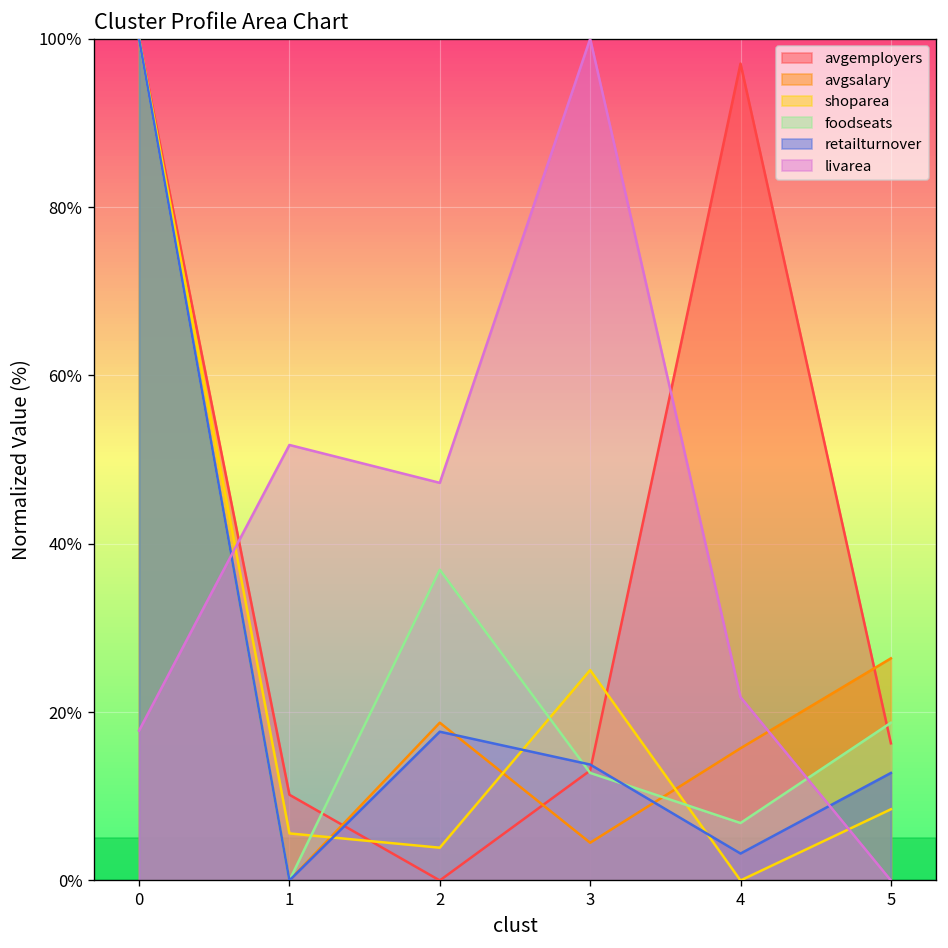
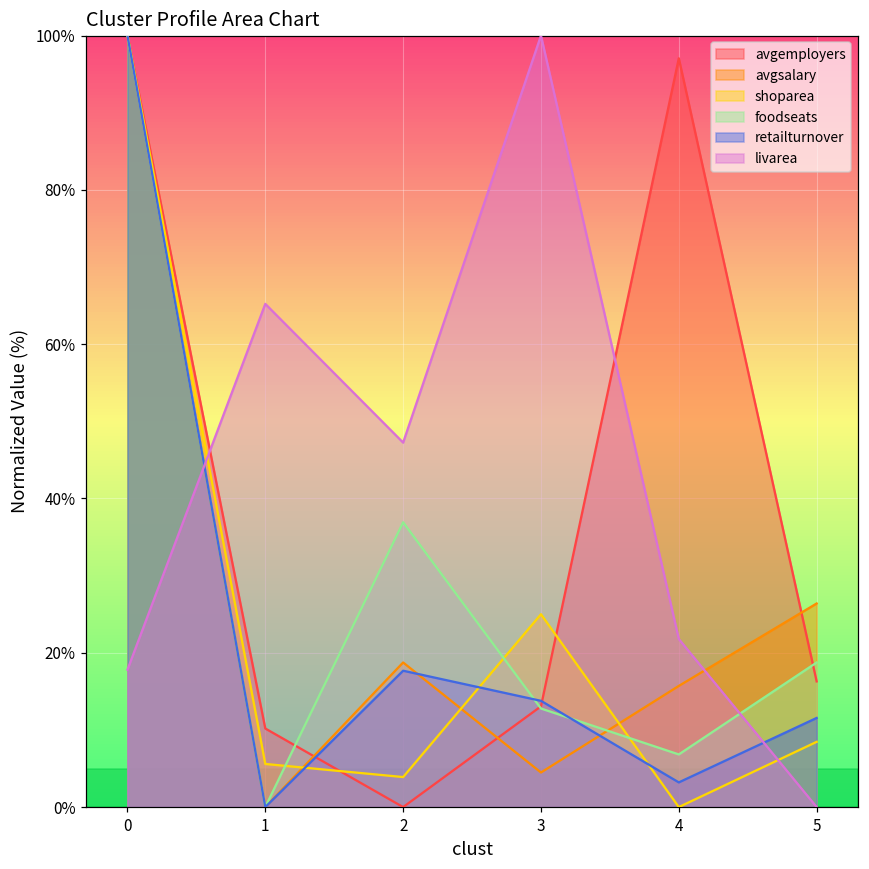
  {
    "avgemployers": {
      "1": "10%",
      "4": "97%",
      "5": "16%"
    },
    "foodseats": {
      "2": "37%",
      "4": "7%",
      "5": "19%"
    },
    "retailturnover": {
      "2": "18%",
      "3": "14%",
-     "5": "13%"
+     "5": "12%"
    },
    "livarea": {
      "0": "18%",
-     "1": "52%",
+     "1": "65%",
      "2": "47%",
      "3": "100%",
      "4": "22%"
    }
  }
